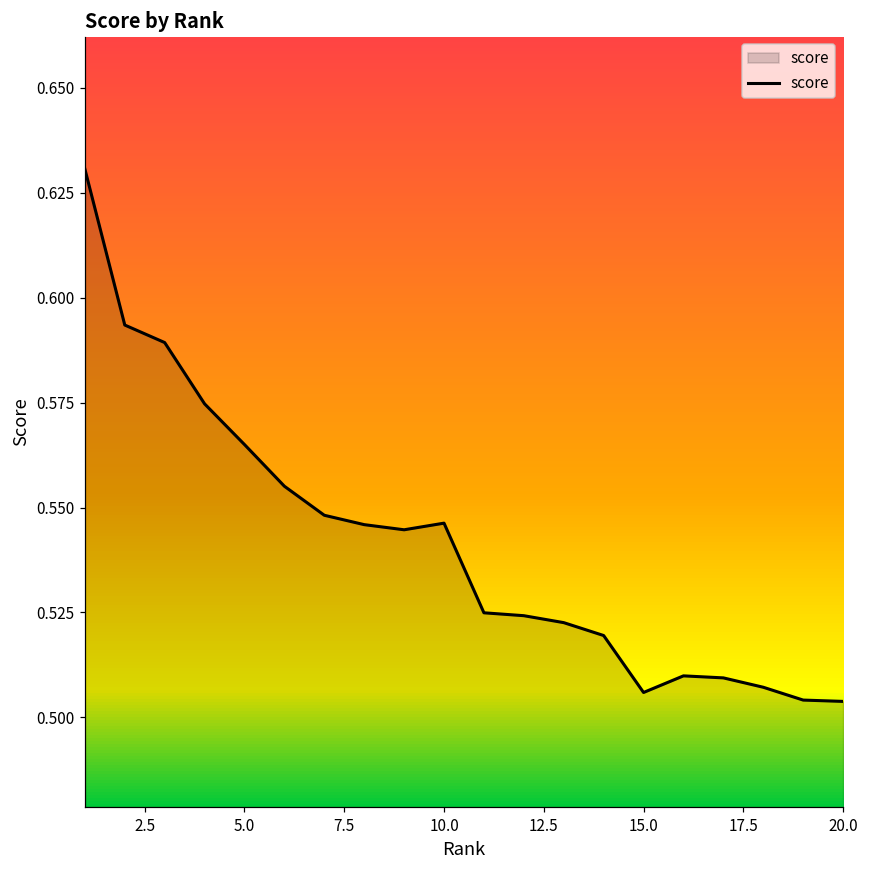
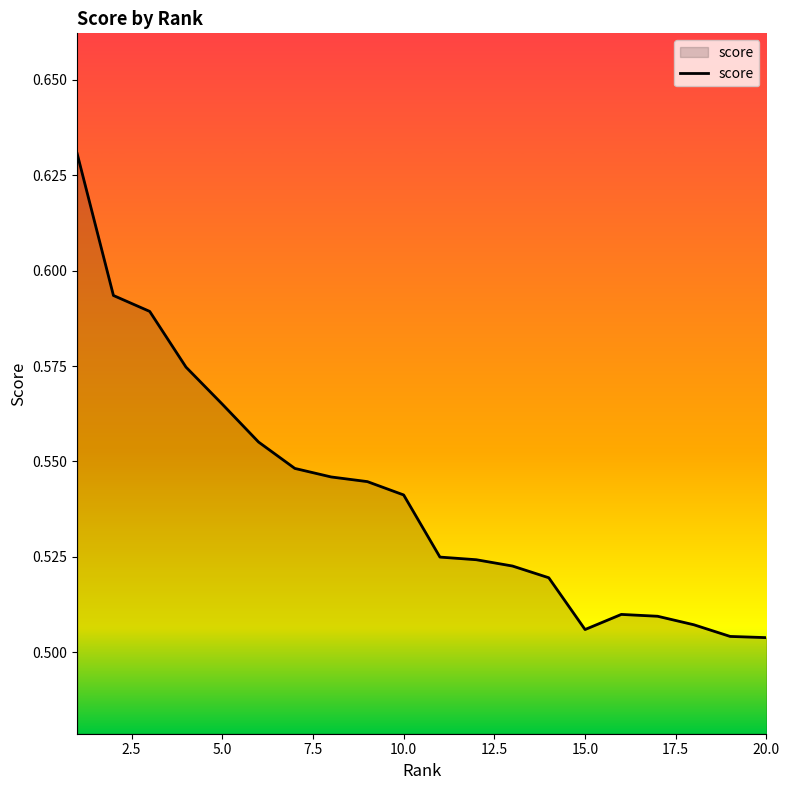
  {
    "5.0": 0.565,
-   "10.0": 0.546,
+   "10.0": 0.541,
    "15.0": 0.506,
    "20.0": 0.504
  }
